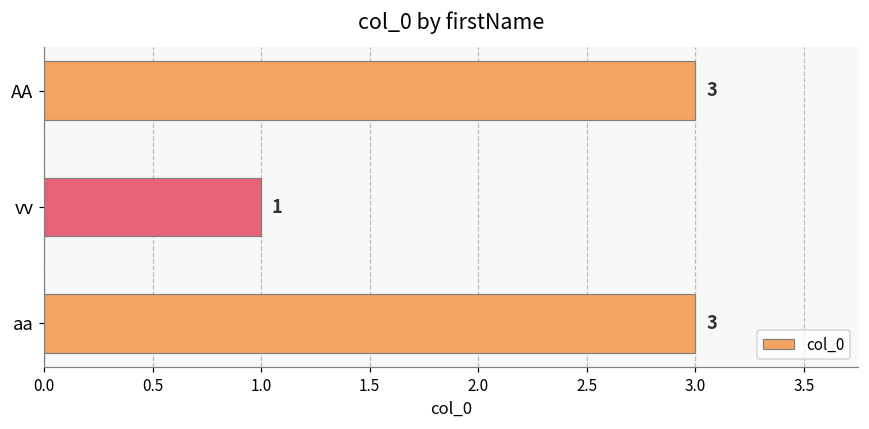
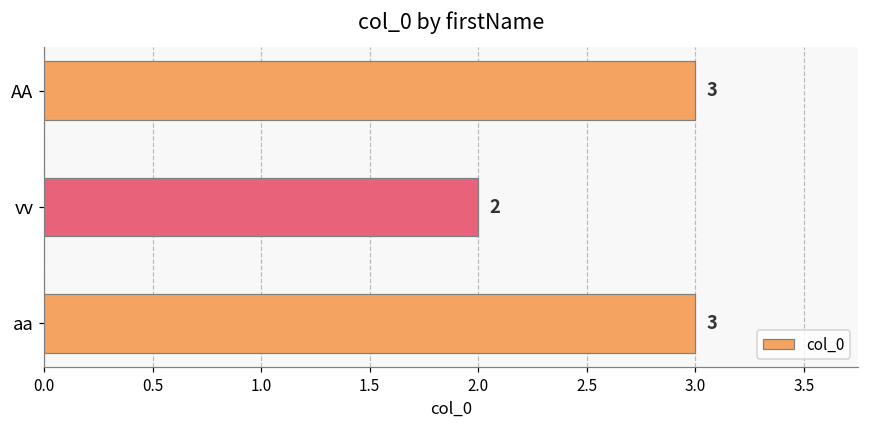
  {
    "AA": 3,
-   "vv": 1,
+   "vv": 2,
    "aa": 3
  }
